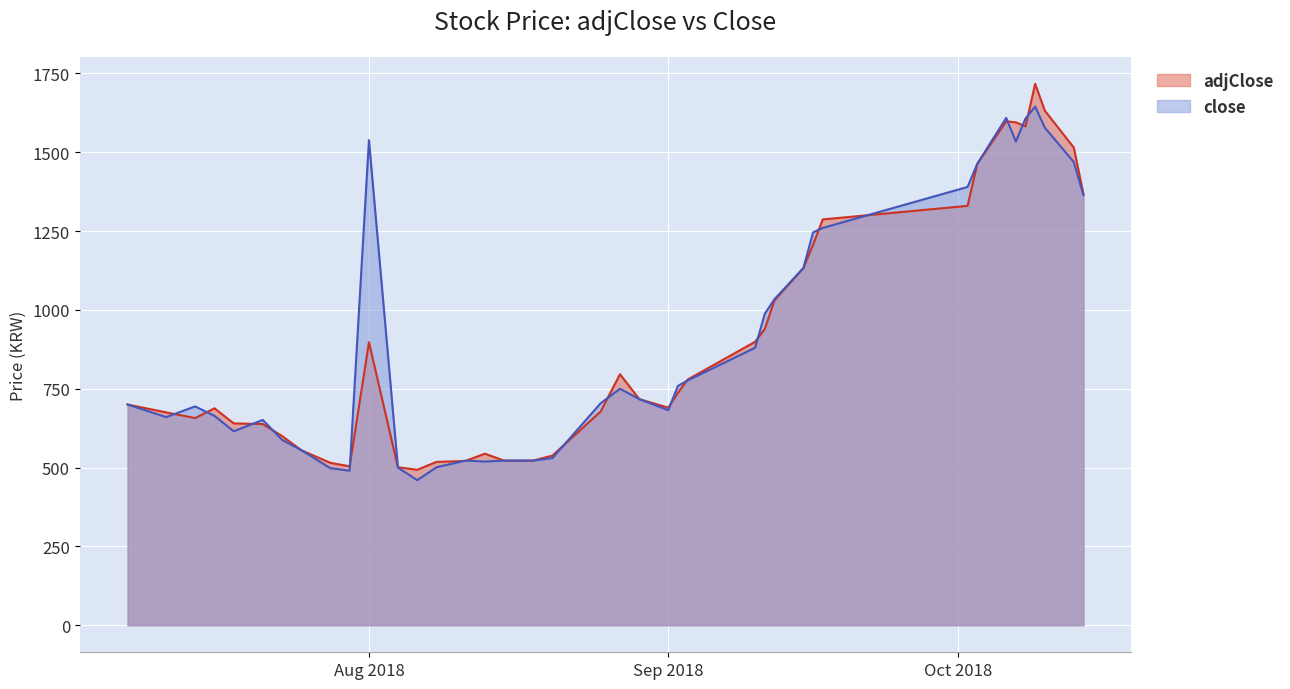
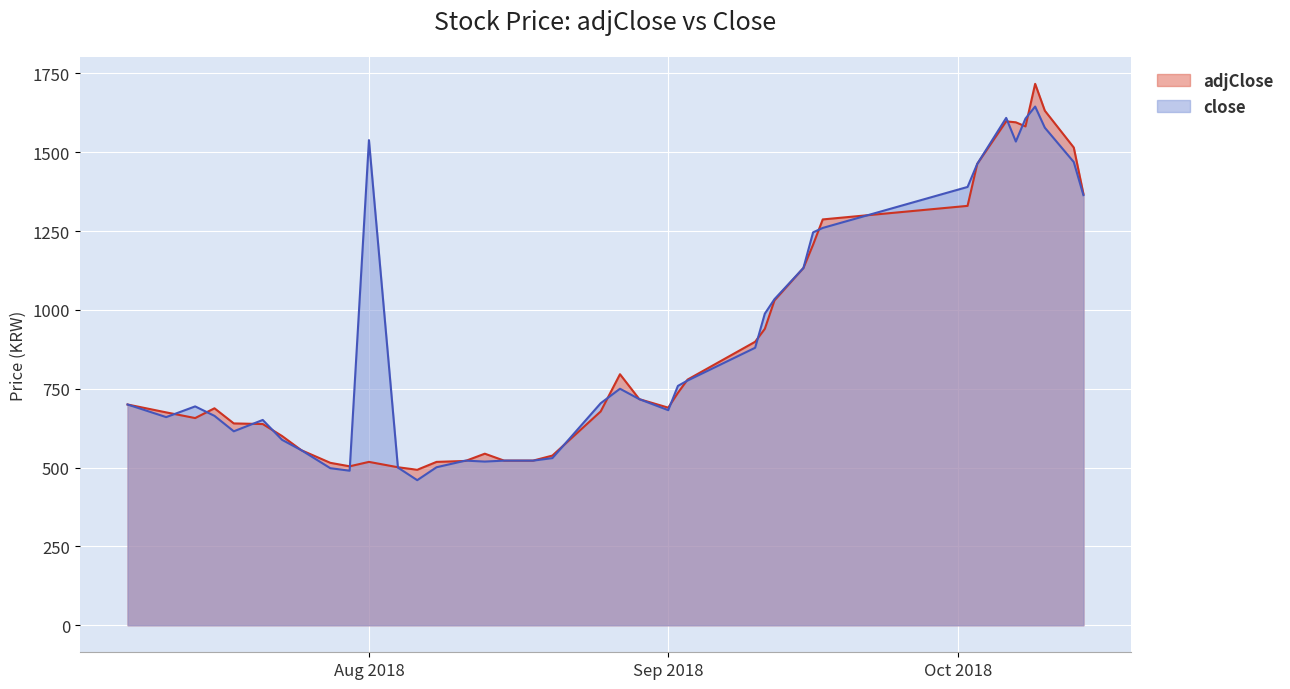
  {
    "adjClose": {
-     "Aug 2018": 900
+     "Aug 2018": 520
    },
    "close": {
      "Aug 2018": 1540
    }
  }
